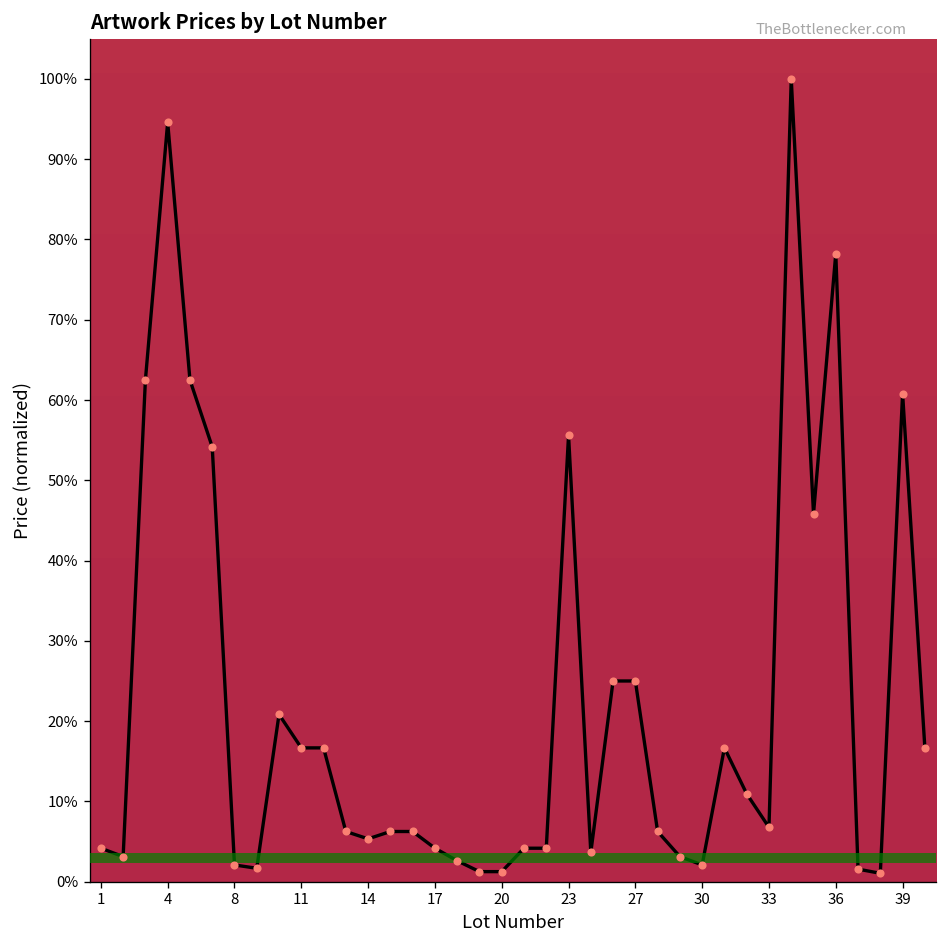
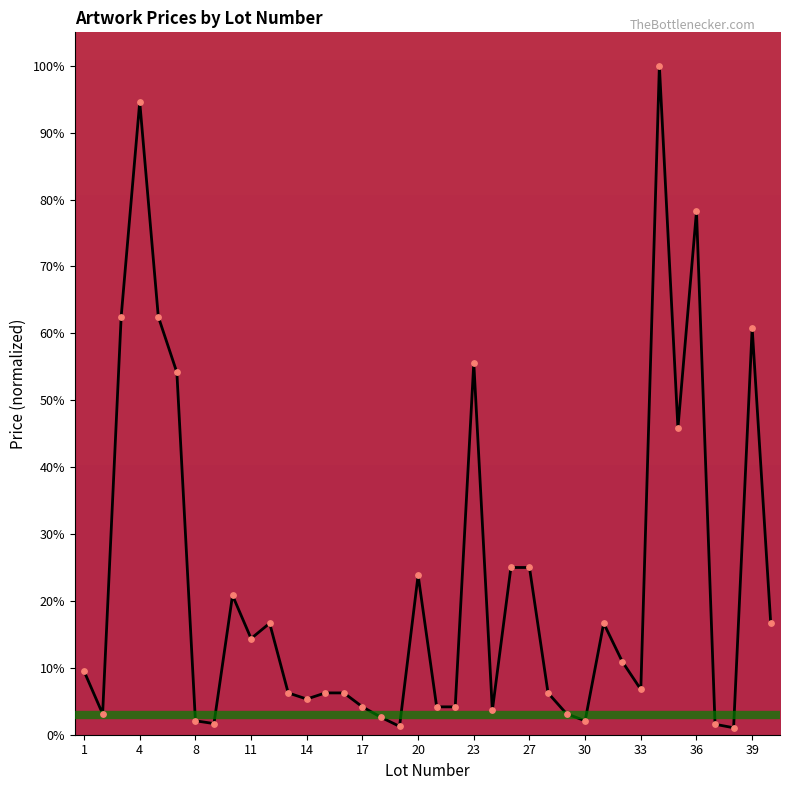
  {
-   "1": "4%",
+   "1": "10%",
    "4": "95%",
    "8": "2%",
-   "11": "17%",
+   "11": "14%",
    "14": "5%",
    "17": "4%",
-   "20": "1%",
+   "20": "24%",
    "23": "56%",
    "27": "25%",
    "30": "2%",
    "33": "7%",
    "36": "78%",
    "39": "61%"
  }
